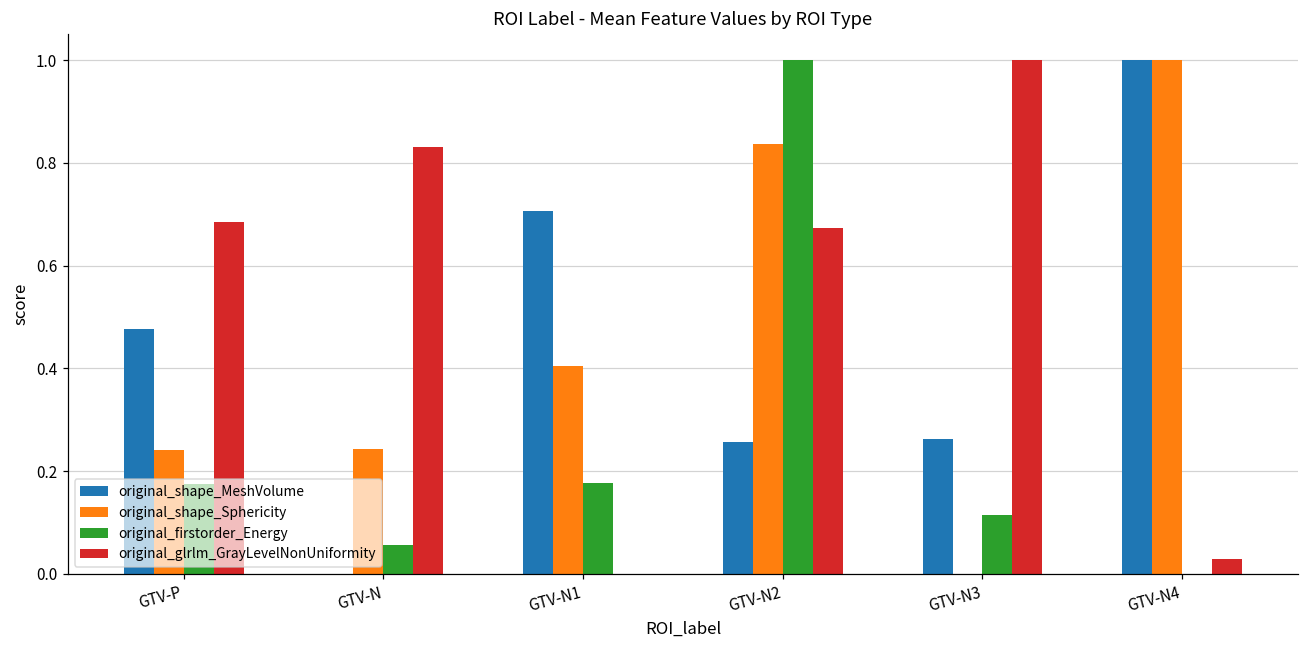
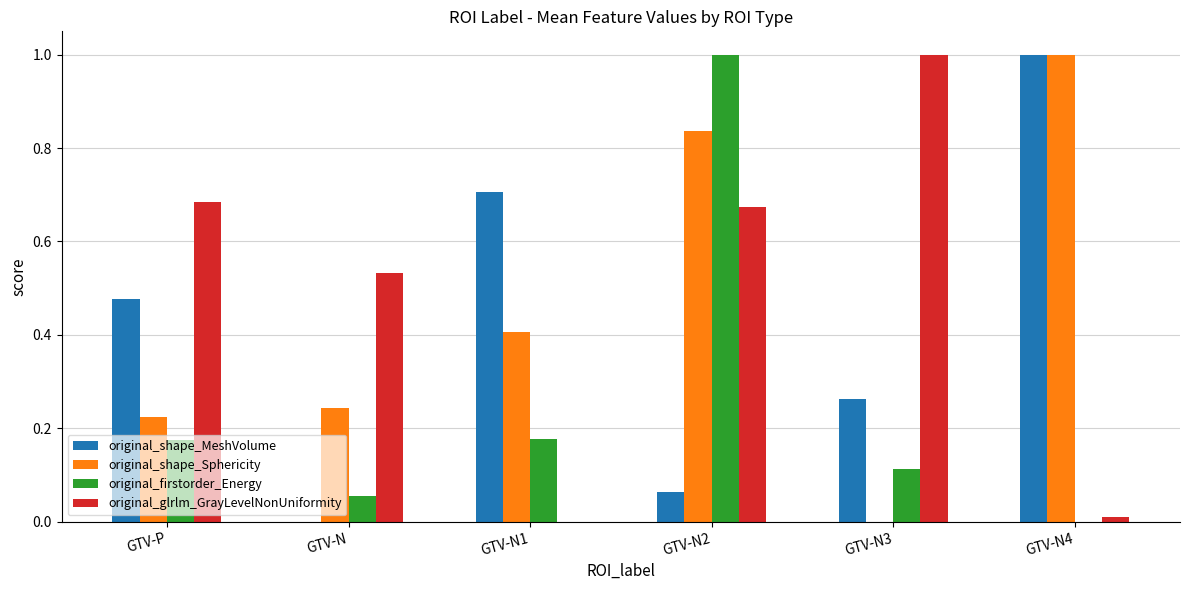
  {
    "original_shape_MeshVolume": {
      "GTV-P": 0.48,
      "GTV-N": 0.00,
      "GTV-N1": 0.71,
-     "GTV-N2": 0.26,
+     "GTV-N2": 0.06,
      "GTV-N3": 0.26,
      "GTV-N4": 1.00
    },
    "original_shape_Sphericity": {
-     "GTV-P": 0.24,
+     "GTV-P": 0.22,
      "GTV-N": 0.24,
      "GTV-N1": 0.41,
      "GTV-N2": 0.84,
      "GTV-N3": 0.00,
      "GTV-N4": 1.00
    },
    "original_firstorder_Energy": {
      "GTV-N": 0.06,
      "GTV-N1": 0.18,
      "GTV-N2": 1.00,
      "GTV-N3": 0.11,
      "GTV-N4": 0.00
    },
    "original_glrlm_GrayLevelNonUniformity": {
      "GTV-P": 0.69,
-     "GTV-N": 0.83,
+     "GTV-N": 0.53,
      "GTV-N1": 0.00,
      "GTV-N2": 0.67,
      "GTV-N3": 1.00,
-     "GTV-N4": 0.03
+     "GTV-N4": 0.01
    }
  }
